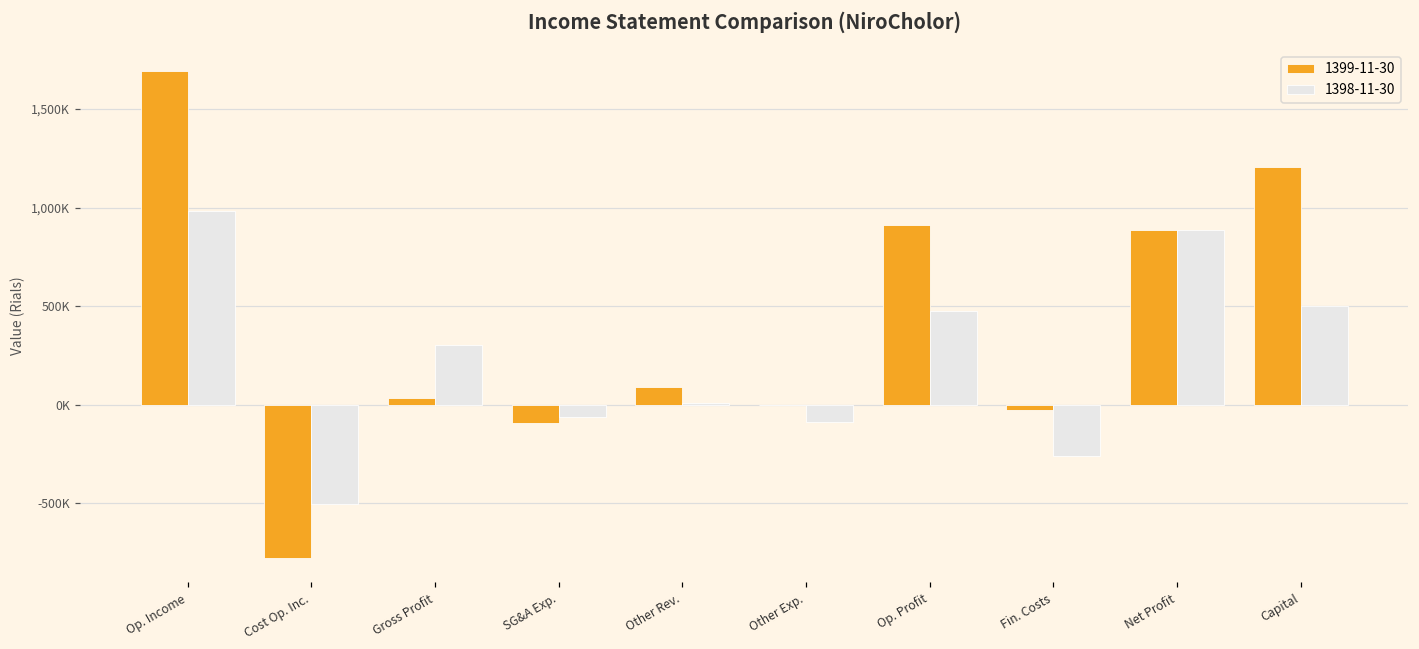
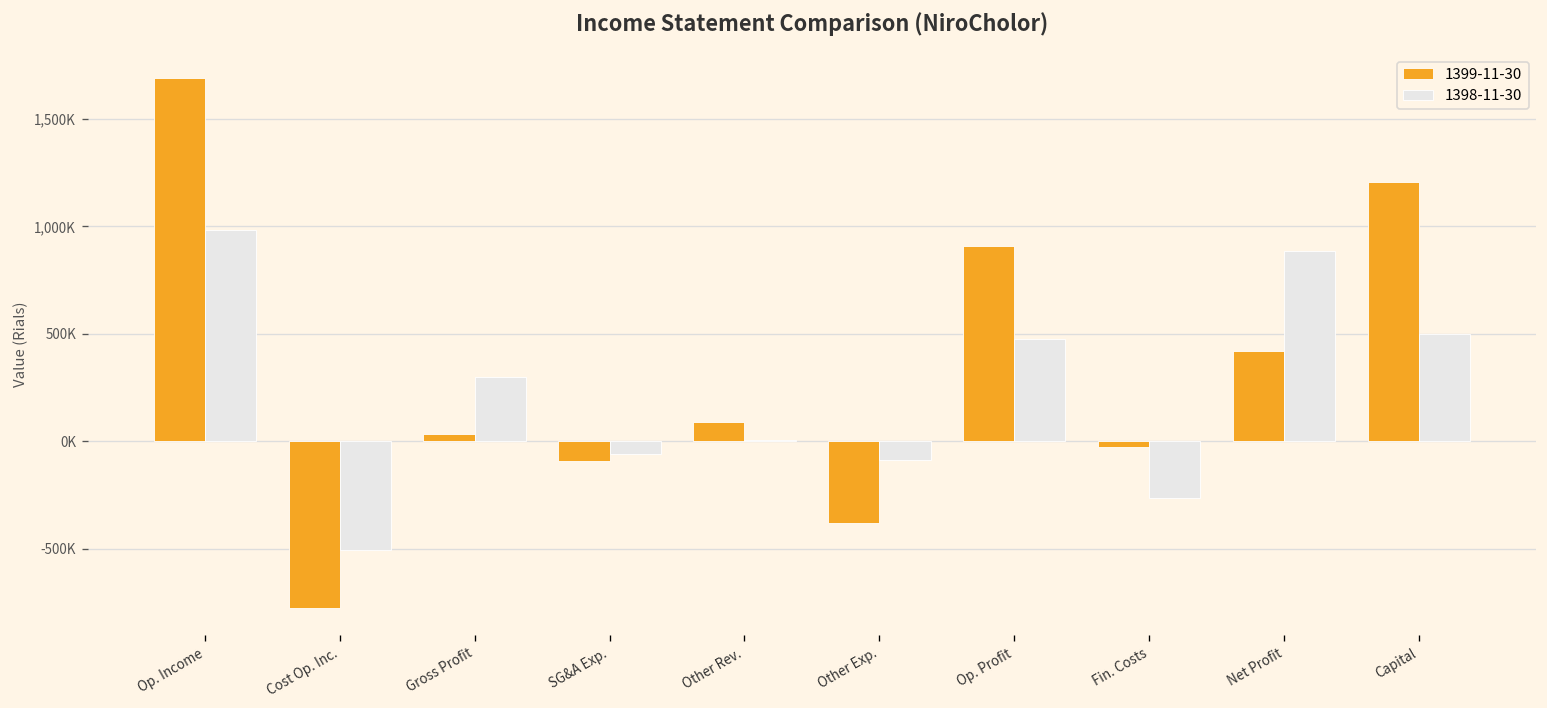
  {
    "1399-11-30": {
      "Op. Income": "1,690,000",
      "Cost Op. Inc.": "-780,000",
      "Gross Profit": "40,000",
      "SG&A Exp.": "-90,000",
      "Other Rev.": "90,000",
-     "Other Exp.": "0",
+     "Other Exp.": "-380,000",
      "Op. Profit": "910,000",
      "Fin. Costs": "-30,000",
-     "Net Profit": "890,000",
+     "Net Profit": "420,000",
      "Capital": "1,210,000"
    },
    "1398-11-30": {
      "Op. Income": "980,000",
      "Cost Op. Inc.": "-510,000",
      "Gross Profit": "300,000",
      "SG&A Exp.": "-60,000",
      "Other Exp.": "-90,000",
      "Op. Profit": "480,000",
      "Fin. Costs": "-260,000",
      "Net Profit": "890,000",
      "Capital": "500,000"
    }
  }
